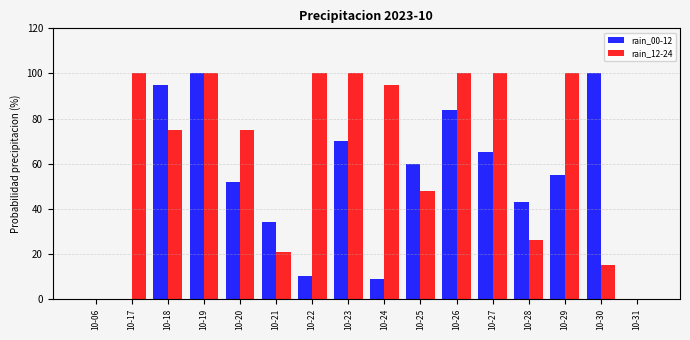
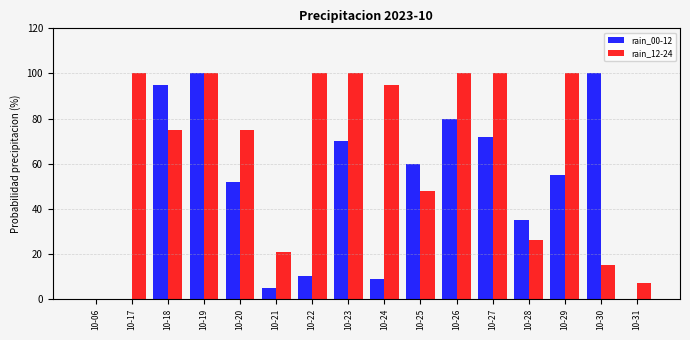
  {
    "rain_00-12": {
      "10-06": 0,
      "10-17": 0,
      "10-18": 95,
      "10-19": 100,
      "10-20": 52,
-     "10-21": 34,
+     "10-21": 5,
      "10-22": 10,
      "10-23": 70,
      "10-24": 9,
      "10-25": 60,
-     "10-26": 84,
-     "10-27": 65,
-     "10-28": 43,
+     "10-26": 80,
+     "10-27": 72,
+     "10-28": 35,
      "10-29": 55,
      "10-30": 100,
      "10-31": 0
    },
    "rain_12-24": {
      "10-06": 0,
      "10-17": 100,
      "10-18": 75,
      "10-19": 100,
      "10-20": 75,
      "10-21": 21,
      "10-22": 100,
      "10-23": 100,
      "10-24": 95,
      "10-25": 48,
      "10-26": 100,
      "10-27": 100,
      "10-28": 26,
      "10-29": 100,
      "10-30": 15,
-     "10-31": 0
+     "10-31": 7
    }
  }
